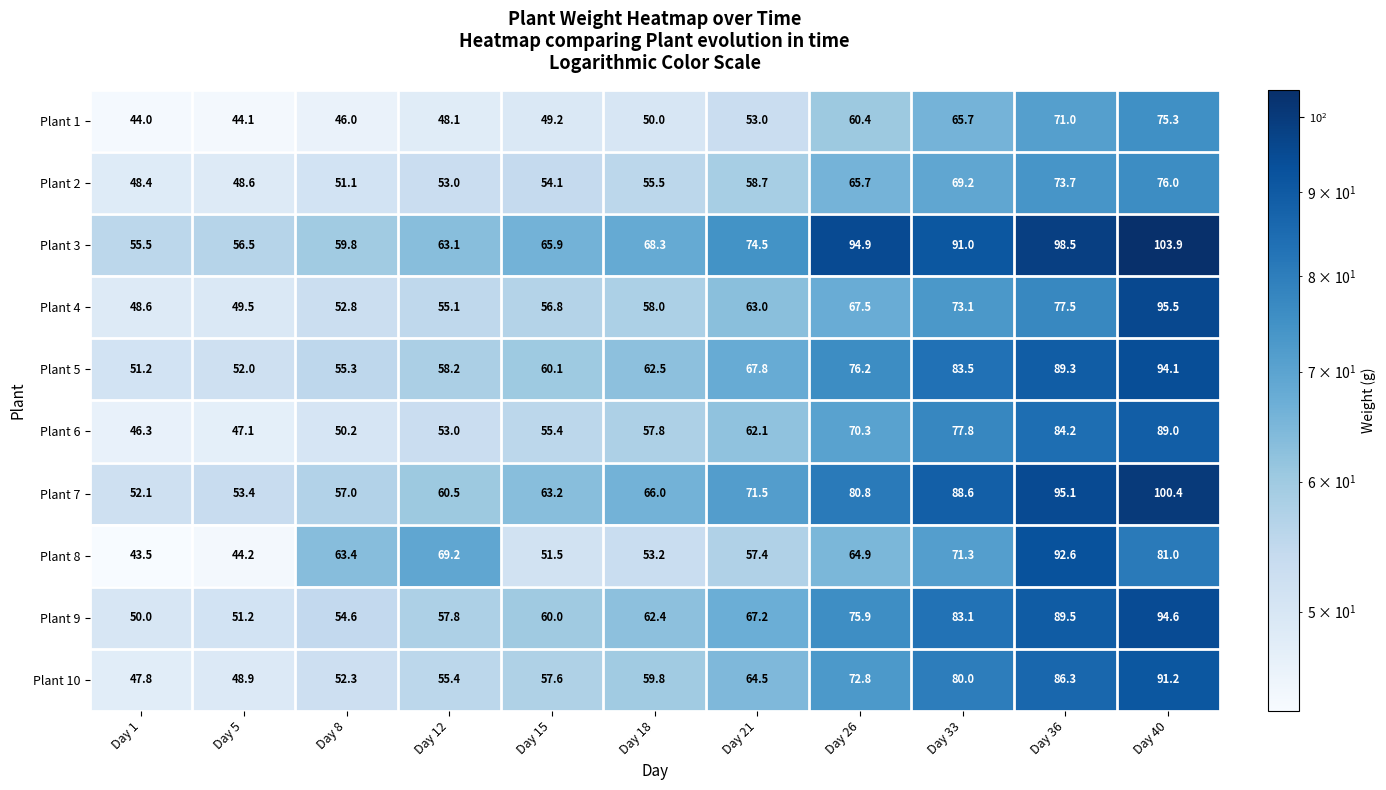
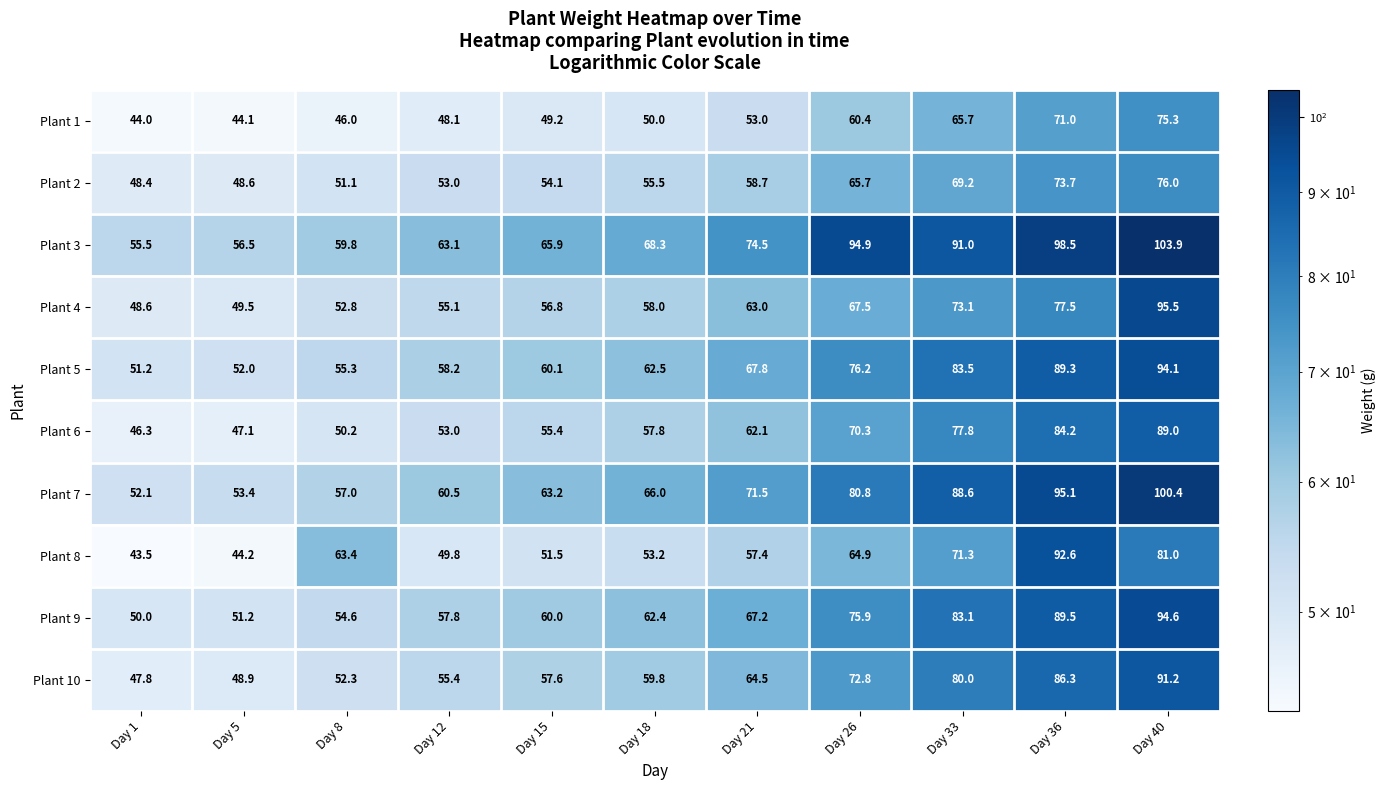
  {
    "Plant 1": {
      "Day 1": 44.0,
      "Day 5": 44.1,
      "Day 8": 46.0,
      "Day 12": 48.1,
      "Day 15": 49.2,
      "Day 18": 50.0,
      "Day 21": 53.0,
      "Day 26": 60.4,
      "Day 33": 65.7,
      "Day 36": 71.0,
      "Day 40": 75.3
    },
    "Plant 2": {
      "Day 1": 48.4,
      "Day 5": 48.6,
      "Day 8": 51.1,
      "Day 12": 53.0,
      "Day 15": 54.1,
      "Day 18": 55.5,
      "Day 21": 58.7,
      "Day 26": 65.7,
      "Day 33": 69.2,
      "Day 36": 73.7,
      "Day 40": 76.0
    },
    "Plant 3": {
      "Day 1": 55.5,
      "Day 5": 56.5,
      "Day 8": 59.8,
      "Day 12": 63.1,
      "Day 15": 65.9,
      "Day 18": 68.3,
      "Day 21": 74.5,
      "Day 26": 94.9,
      "Day 33": 91.0,
      "Day 36": 98.5,
      "Day 40": 103.9
    },
    "Plant 4": {
      "Day 1": 48.6,
      "Day 5": 49.5,
      "Day 8": 52.8,
      "Day 12": 55.1,
      "Day 15": 56.8,
      "Day 18": 58.0,
      "Day 21": 63.0,
      "Day 26": 67.5,
      "Day 33": 73.1,
      "Day 36": 77.5,
      "Day 40": 95.5
    },
    "Plant 5": {
      "Day 1": 51.2,
      "Day 5": 52.0,
      "Day 8": 55.3,
      "Day 12": 58.2,
      "Day 15": 60.1,
      "Day 18": 62.5,
      "Day 21": 67.8,
      "Day 26": 76.2,
      "Day 33": 83.5,
      "Day 36": 89.3,
      "Day 40": 94.1
    },
    "Plant 6": {
      "Day 1": 46.3,
      "Day 5": 47.1,
      "Day 8": 50.2,
      "Day 12": 53.0,
      "Day 15": 55.4,
      "Day 18": 57.8,
      "Day 21": 62.1,
      "Day 26": 70.3,
      "Day 33": 77.8,
      "Day 36": 84.2,
      "Day 40": 89.0
    },
    "Plant 7": {
      "Day 1": 52.1,
      "Day 5": 53.4,
      "Day 8": 57.0,
      "Day 12": 60.5,
      "Day 15": 63.2,
      "Day 18": 66.0,
      "Day 21": 71.5,
      "Day 26": 80.8,
      "Day 33": 88.6,
      "Day 36": 95.1,
      "Day 40": 100.4
    },
    "Plant 8": {
      "Day 1": 43.5,
      "Day 5": 44.2,
      "Day 8": 63.4,
-     "Day 12": 69.2,
+     "Day 12": 49.8,
      "Day 15": 51.5,
      "Day 18": 53.2,
      "Day 21": 57.4,
      "Day 26": 64.9,
      "Day 33": 71.3,
      "Day 36": 92.6,
      "Day 40": 81.0
    },
    "Plant 9": {
      "Day 1": 50.0,
      "Day 5": 51.2,
      "Day 8": 54.6,
      "Day 12": 57.8,
      "Day 15": 60.0,
      "Day 18": 62.4,
      "Day 21": 67.2,
      "Day 26": 75.9,
      "Day 33": 83.1,
      "Day 36": 89.5,
      "Day 40": 94.6
    },
    "Plant 10": {
      "Day 1": 47.8,
      "Day 5": 48.9,
      "Day 8": 52.3,
      "Day 12": 55.4,
      "Day 15": 57.6,
      "Day 18": 59.8,
      "Day 21": 64.5,
      "Day 26": 72.8,
      "Day 33": 80.0,
      "Day 36": 86.3,
      "Day 40": 91.2
    }
  }
